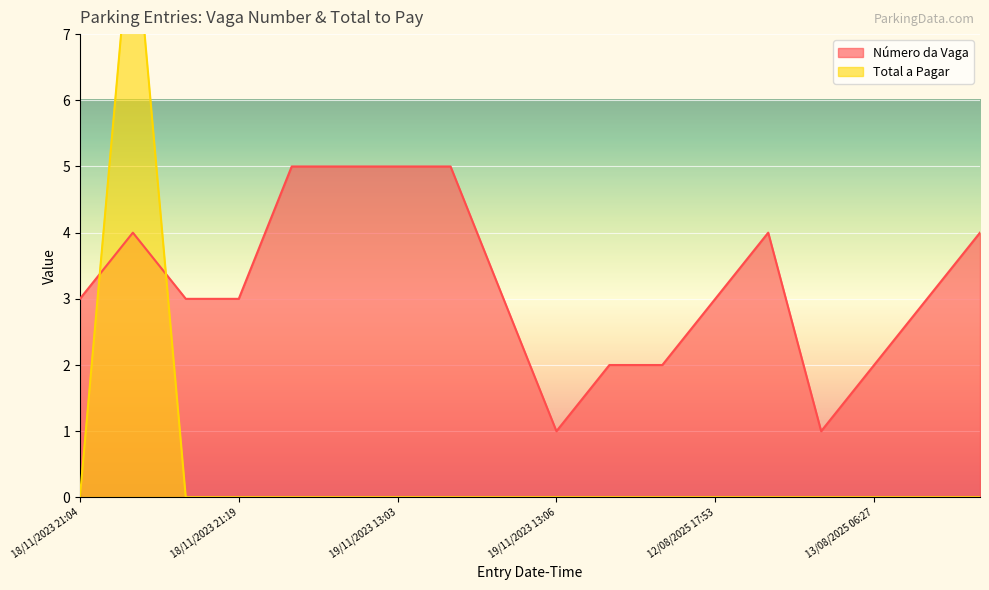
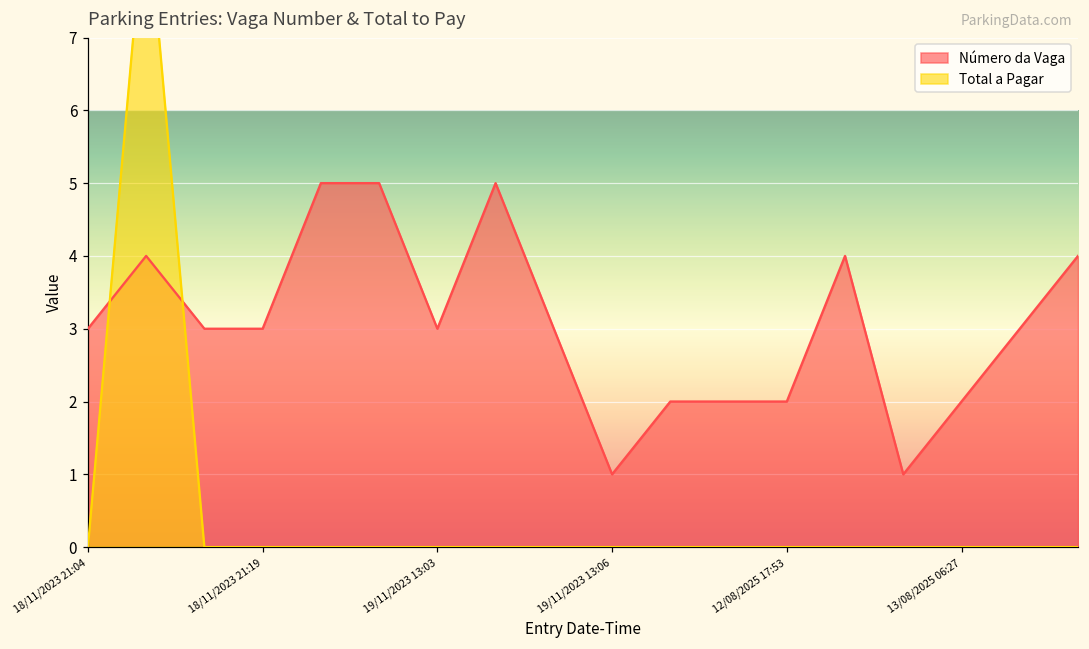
  {
    "Número da Vaga": {
      "18/11/2023 21:04": 3,
      "18/11/2023 21:19": 3,
-     "19/11/2023 13:03": 5,
-     "12/08/2025 17:53": 3
+     "19/11/2023 13:03": 3,
+     "12/08/2025 17:53": 2
    },
    "Total a Pagar": {
      "18/11/2023 21:04": 0,
      "18/11/2023 21:19": 0,
      "19/11/2023 13:03": 0,
      "12/08/2025 17:53": 0
    }
  }
